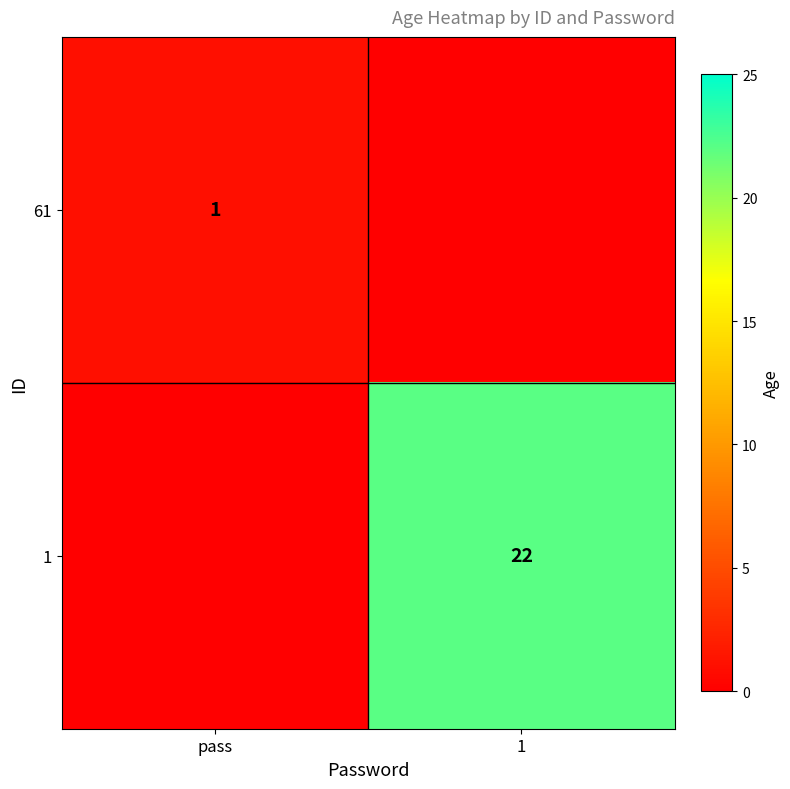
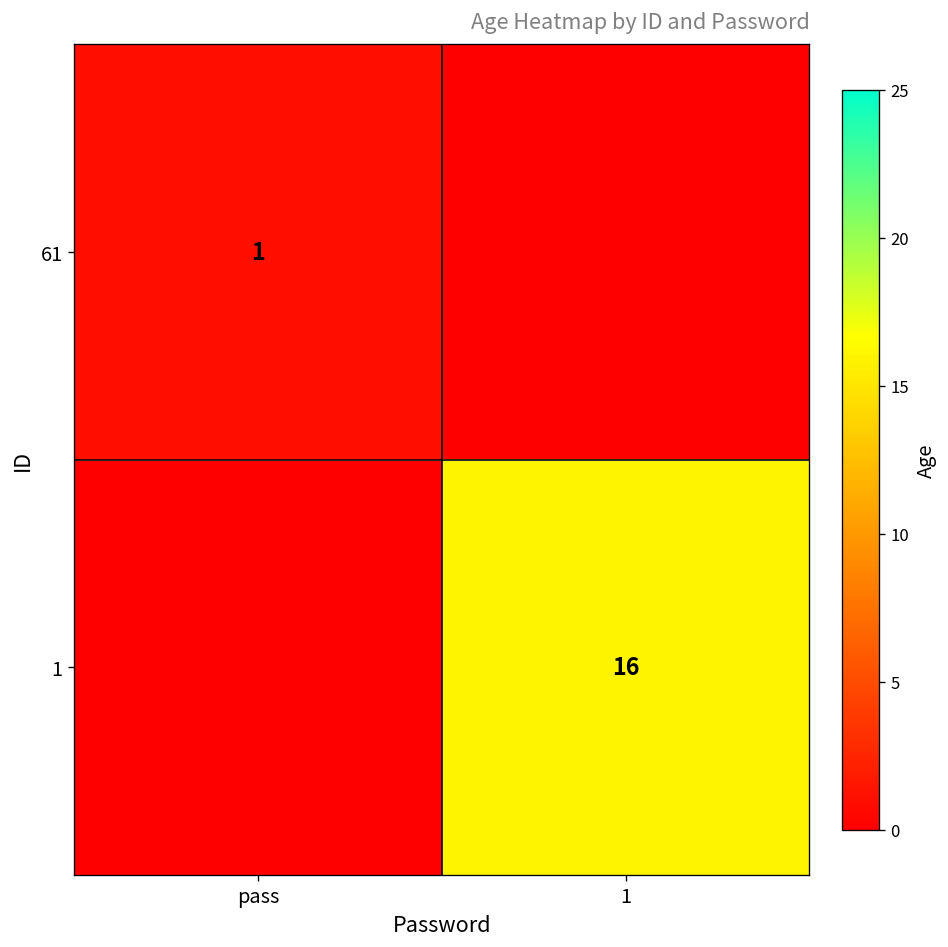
  {
    "61": {
      "pass": 1
    },
    "1": {
-     "1": 22
+     "1": 16
    }
  }
